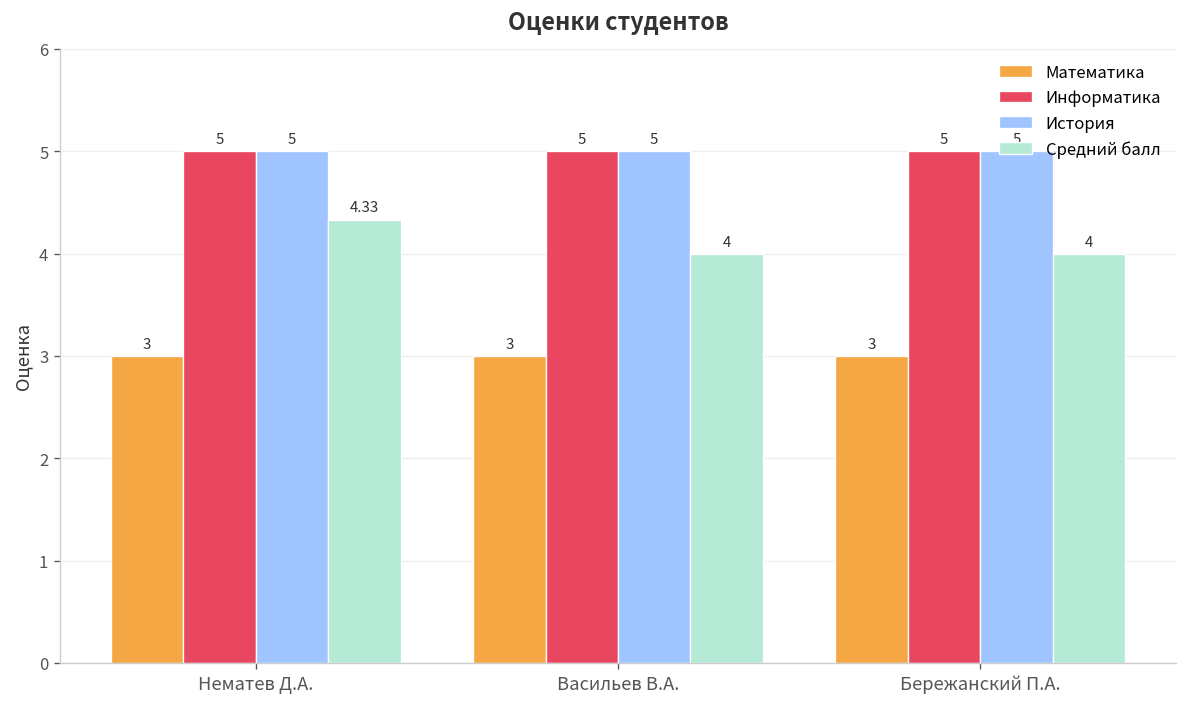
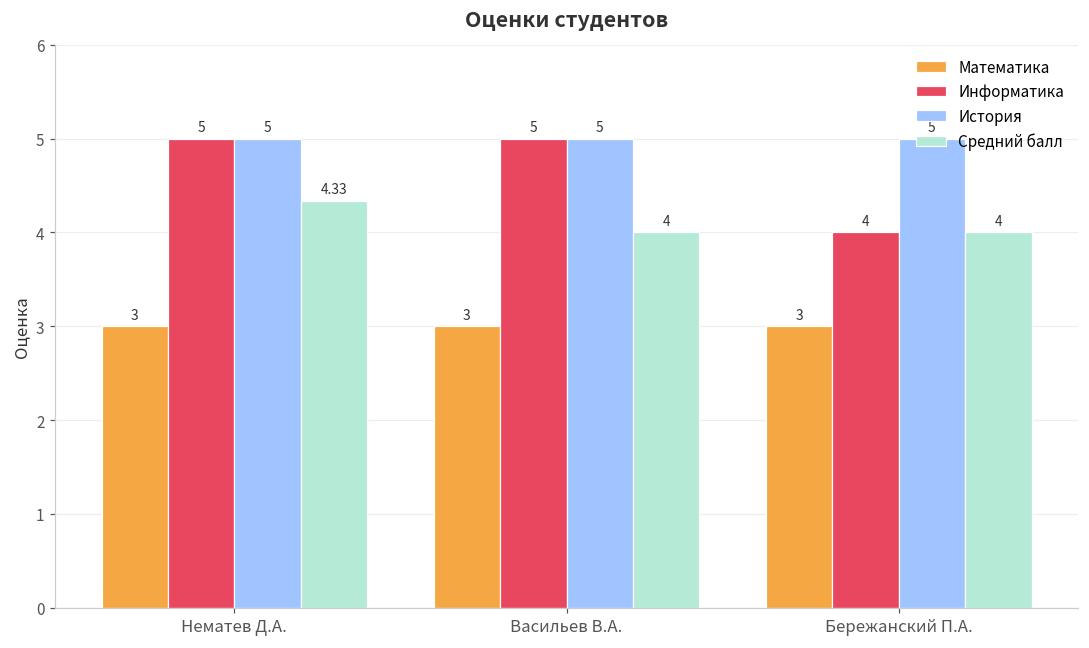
  {
    "Математика": {
      "Нематев Д.А.": 3,
      "Васильев В.А.": 3,
      "Бережанский П.А.": 3
    },
    "Информатика": {
      "Нематев Д.А.": 5,
      "Васильев В.А.": 5,
-     "Бережанский П.А.": 5
+     "Бережанский П.А.": 4
    }
  }
